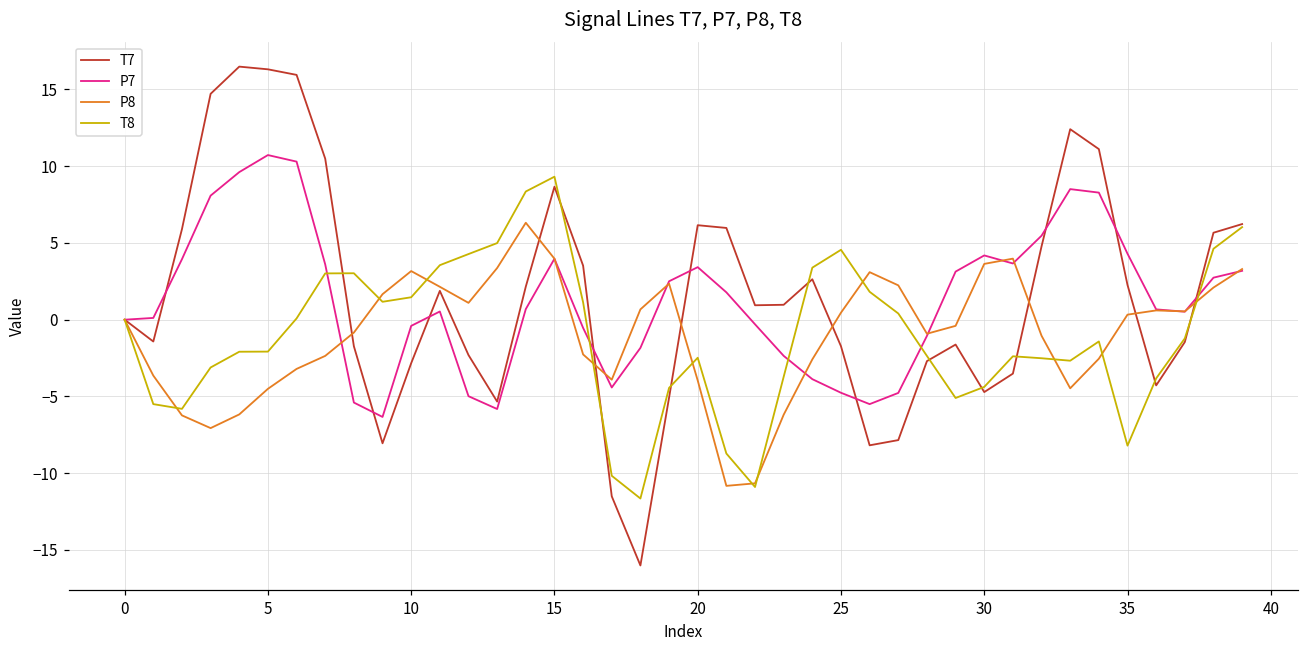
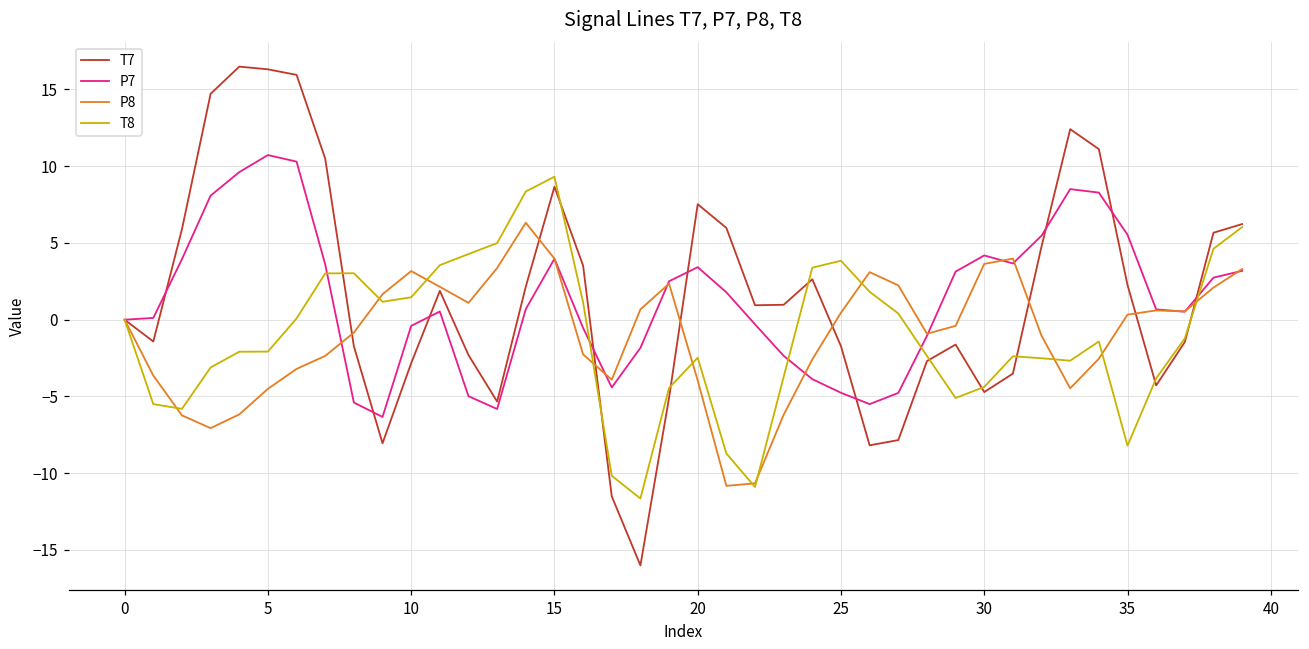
  {
    "T7": {
      "5": 16.3,
      "10": -2.8,
      "15": 8.7,
-     "20": 6.2,
+     "20": 7.5,
      "25": -1.7,
      "30": -4.7,
      "35": 2.3
    },
    "P7": {
      "5": 10.7,
      "10": -0.4,
      "20": 3.4,
      "25": -4.8,
      "30": 4.2,
-     "35": 4.3
+     "35": 5.5
    },
    "P8": {
      "5": -4.5,
      "10": 3.2,
      "20": -4.0,
      "25": 0.5,
      "30": 3.6,
      "35": 0.3
    },
    "T8": {
      "5": -2.1,
      "10": 1.5,
      "15": 9.3,
      "20": -2.5,
-     "25": 4.6,
+     "25": 3.8,
      "30": -4.4,
      "35": -8.2
    }
  }
